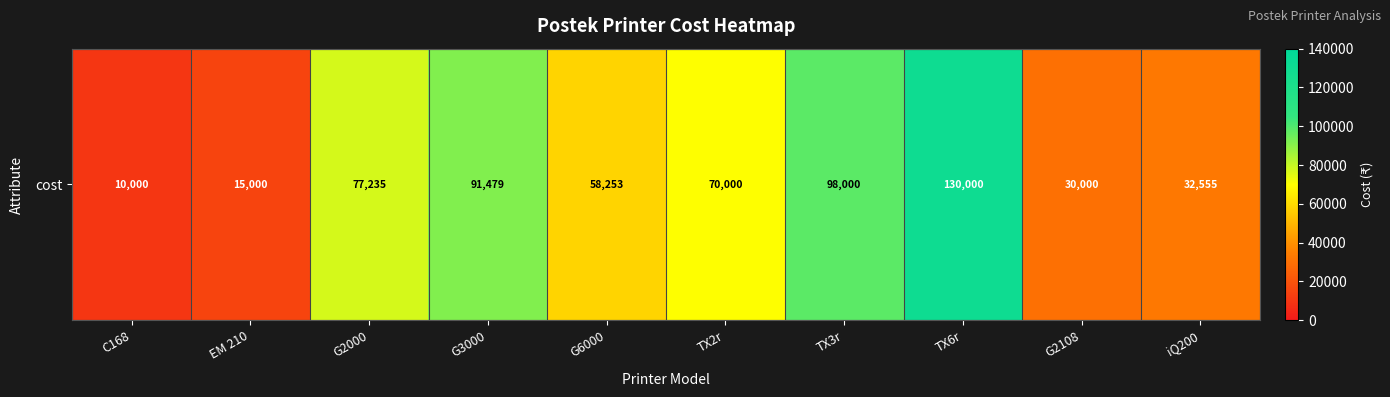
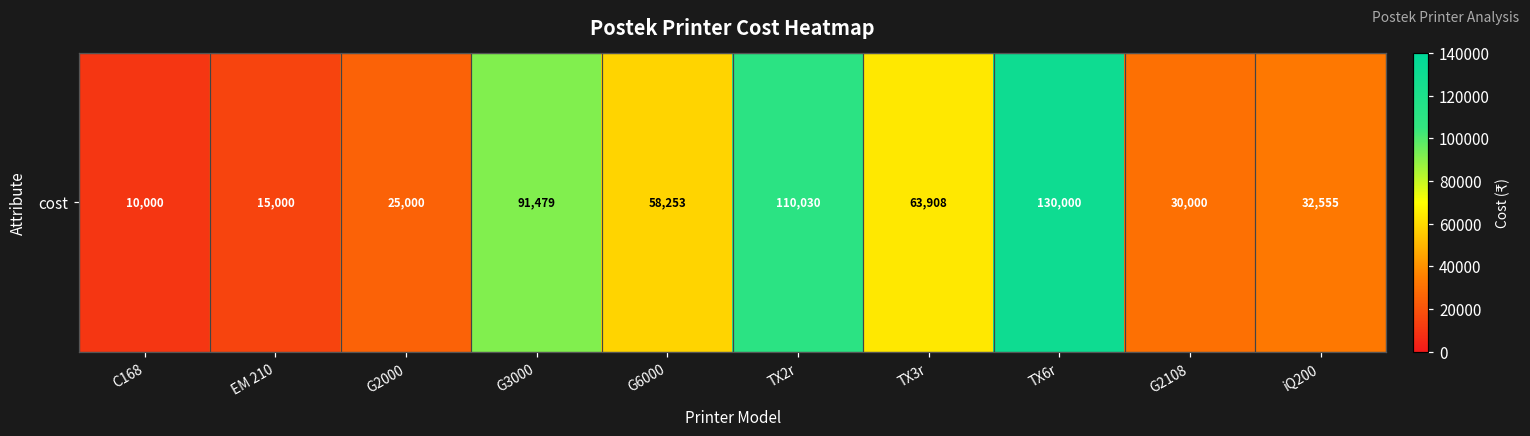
  {
    "cost": {
      "C168": "10,000",
      "EM 210": "15,000",
-     "G2000": "77,235",
+     "G2000": "25,000",
      "G3000": "91,479",
      "G6000": "58,253",
-     "TX2r": "70,000",
-     "TX3r": "98,000",
+     "TX2r": "110,030",
+     "TX3r": "63,908",
      "TX6r": "130,000",
      "G2108": "30,000",
      "iQ200": "32,555"
    }
  }
